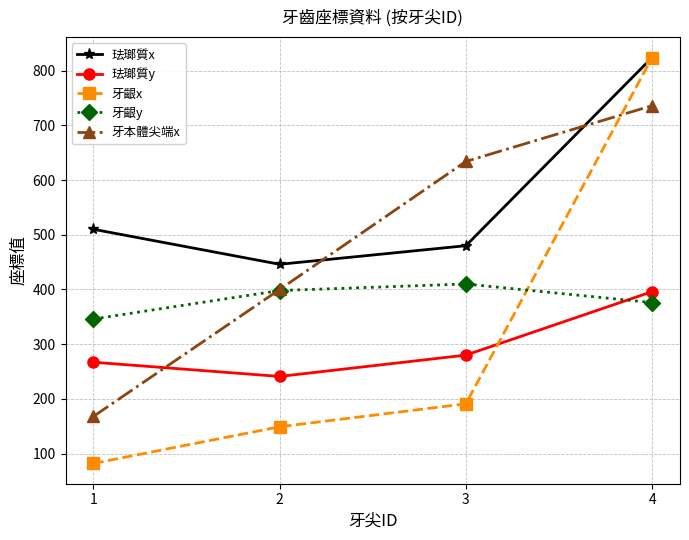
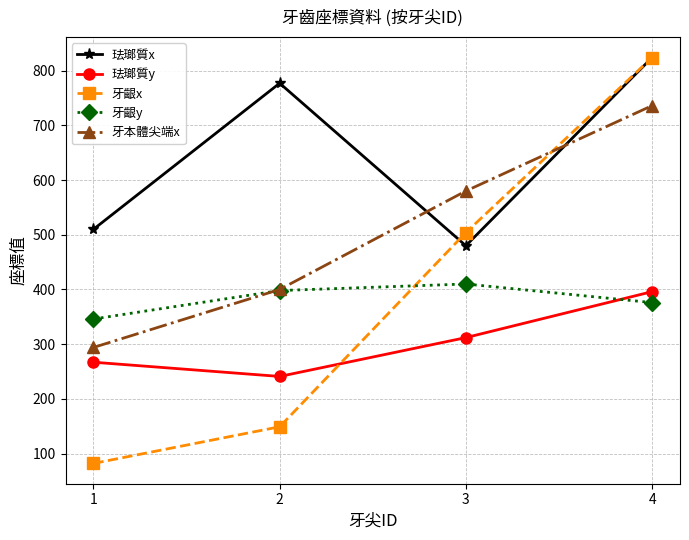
  {
    "珐瑯質x": {
      "1": 510,
-     "2": 450,
+     "2": 780,
      "3": 480
    },
    "珐瑯質y": {
      "1": 270,
      "2": 240,
-     "3": 280,
+     "3": 310,
      "4": 400
    },
    "牙齦x": {
      "1": 80,
      "2": 150,
-     "3": 190
+     "3": 500
    },
    "牙齦y": {
      "1": 350,
      "3": 410,
      "4": 380
    },
    "牙本體尖端x": {
-     "1": 170,
-     "3": 630,
+     "1": 290,
+     "3": 580,
      "4": 740
    }
  }
